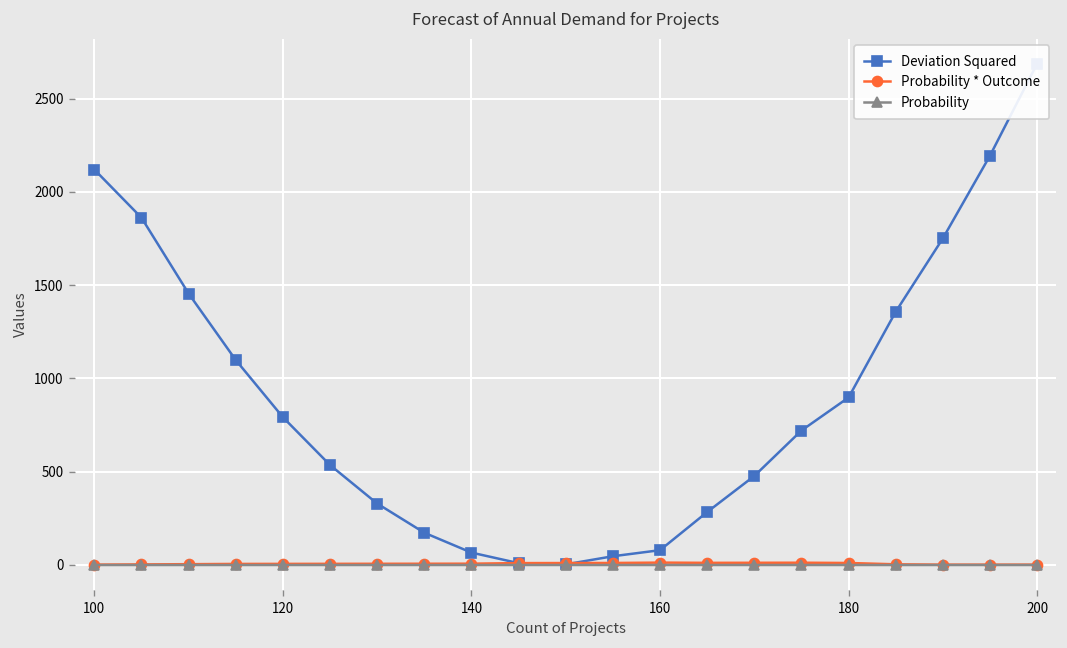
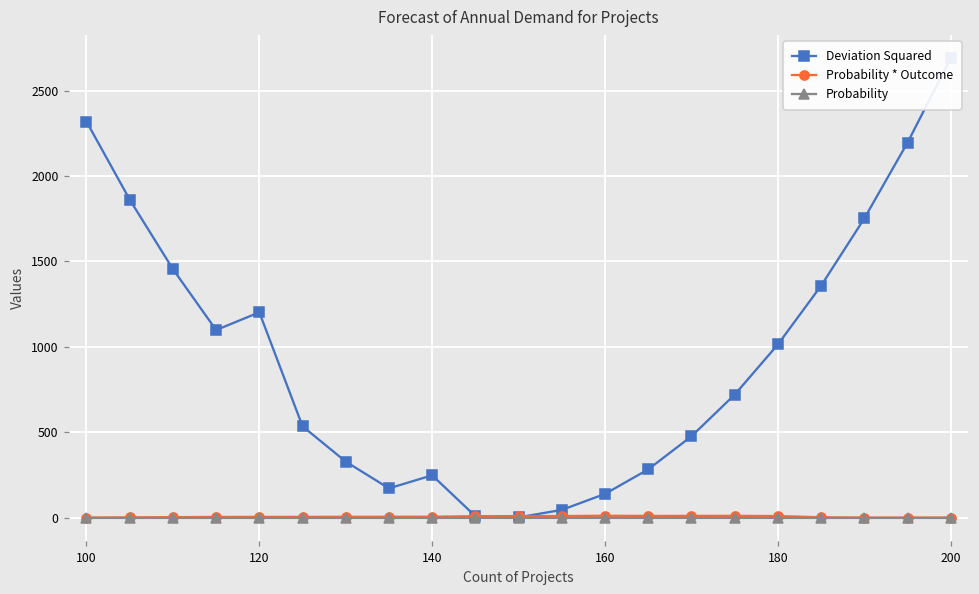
  {
    "Deviation Squared": {
-     "100": 2120,
-     "120": 790,
-     "140": 70,
-     "160": 80,
-     "180": 900
+     "100": 2320,
+     "120": 1200,
+     "140": 250,
+     "160": 140,
+     "180": 1010
    }
  }
